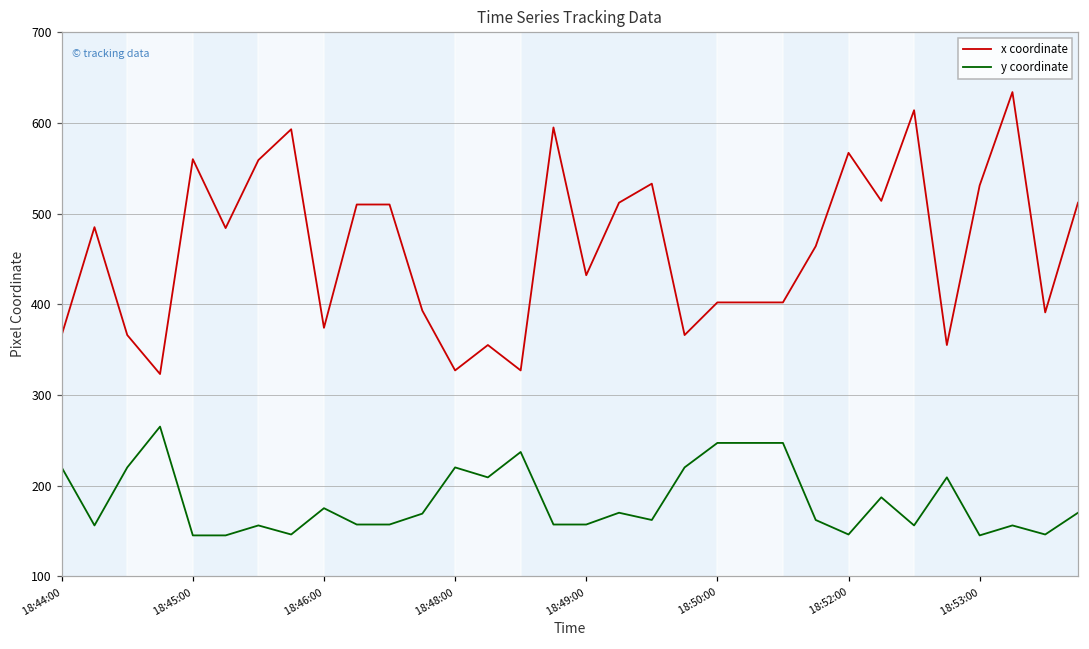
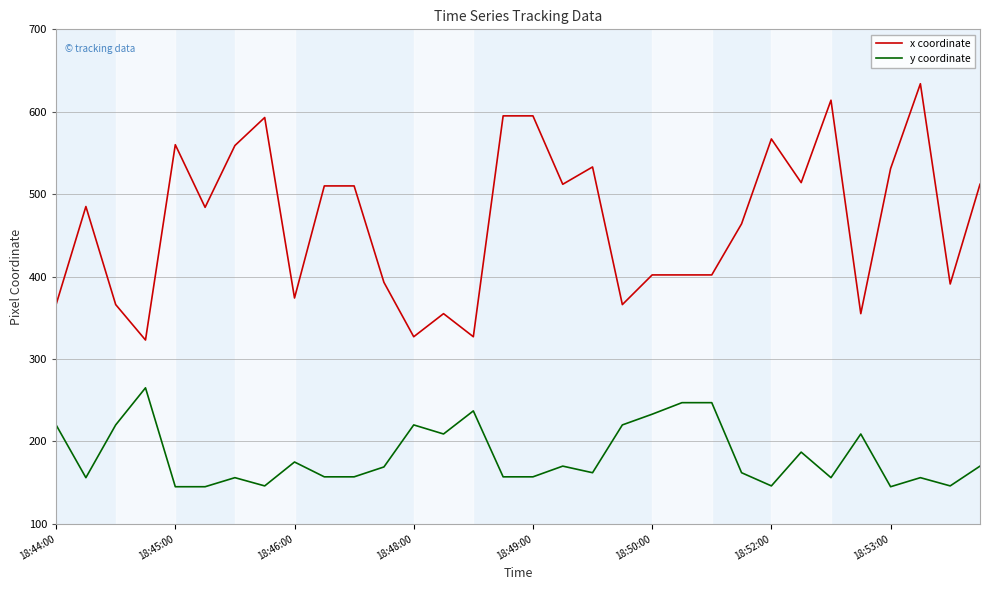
  {
    "x coordinate": {
      "18:44:00": 370,
      "18:45:00": 560,
      "18:46:00": 370,
      "18:48:00": 330,
-     "18:49:00": 430,
+     "18:49:00": 600,
      "18:50:00": 400,
      "18:52:00": 570,
      "18:53:00": 530
    },
    "y coordinate": {
      "18:44:00": 220,
      "18:45:00": 150,
      "18:46:00": 180,
      "18:48:00": 220,
      "18:49:00": 160,
-     "18:50:00": 250,
+     "18:50:00": 230,
      "18:52:00": 150,
      "18:53:00": 150
    }
  }
